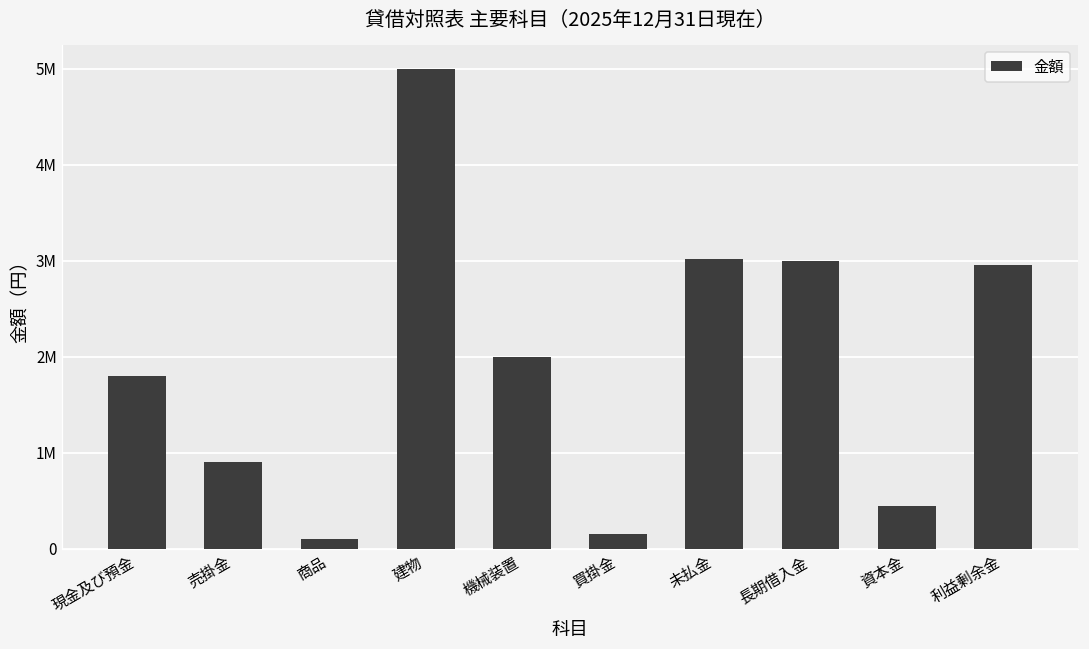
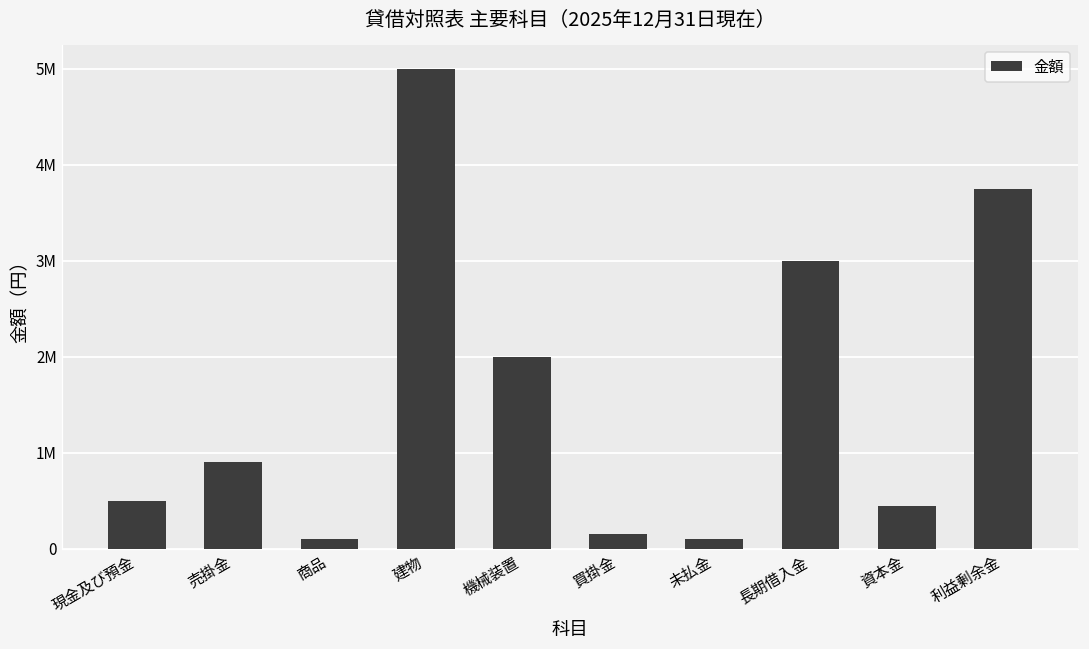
  {
-   "現金及び預金": 1800000,
+   "現金及び預金": 500000,
    "売掛金": 900000,
    "商品": 100000,
    "建物": 5000000,
    "機械装置": 2000000,
    "買掛金": 200000,
-   "未払金": 3000000,
+   "未払金": 100000,
    "長期借入金": 3000000,
    "資本金": 400000,
-   "利益剰余金": 3000000
+   "利益剰余金": 3800000
  }
